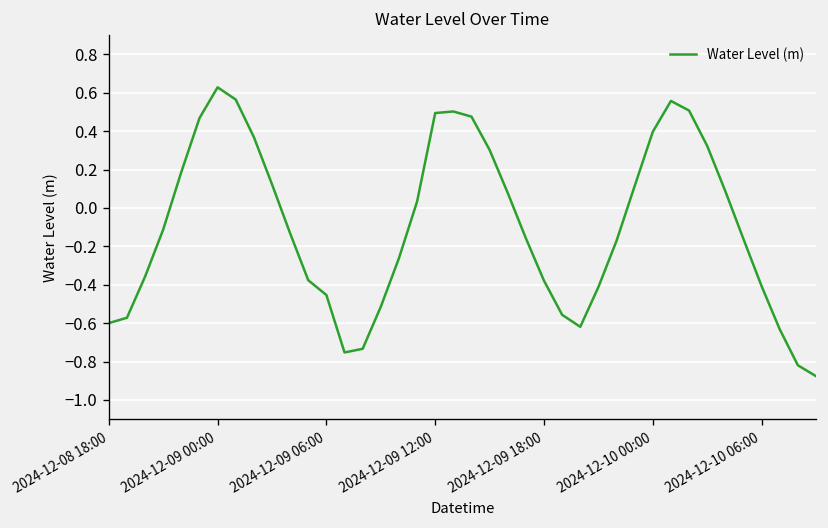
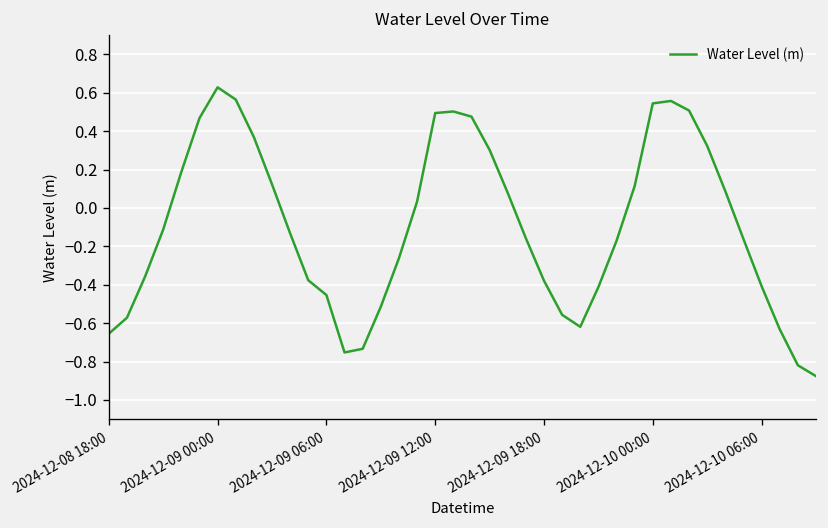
  {
-   "2024-12-08 18:00": -0.60,
+   "2024-12-08 18:00": -0.66,
    "2024-12-09 00:00": 0.63,
    "2024-12-09 06:00": -0.45,
    "2024-12-09 12:00": 0.49,
    "2024-12-09 18:00": -0.38,
-   "2024-12-10 00:00": 0.40,
+   "2024-12-10 00:00": 0.54,
    "2024-12-10 06:00": -0.41
  }
